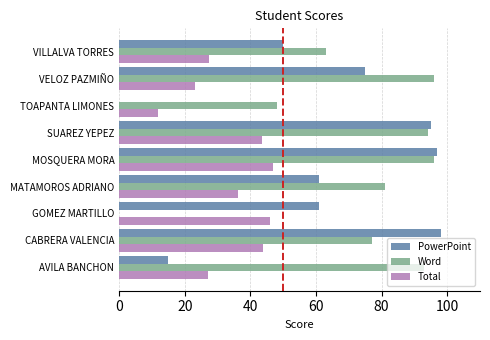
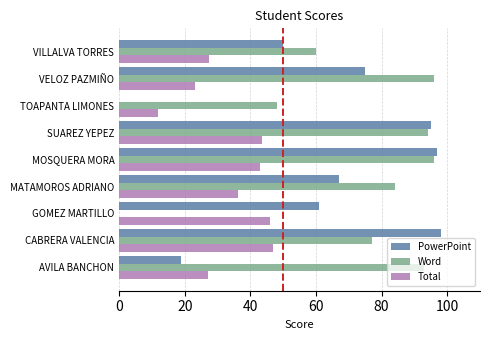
  {
    "PowerPoint": {
      "VILLALVA TORRES": 50,
      "VELOZ PAZMIÑO": 75,
      "TOAPANTA LIMONES": 0,
      "SUAREZ YEPEZ": 95,
      "MOSQUERA MORA": 97,
-     "MATAMOROS ADRIANO": 61,
+     "MATAMOROS ADRIANO": 67,
      "GOMEZ MARTILLO": 61,
      "CABRERA VALENCIA": 98,
-     "AVILA BANCHON": 15
+     "AVILA BANCHON": 19
    },
    "Word": {
-     "VILLALVA TORRES": 63,
+     "VILLALVA TORRES": 60,
      "VELOZ PAZMIÑO": 96,
      "TOAPANTA LIMONES": 48,
      "SUAREZ YEPEZ": 94,
      "MOSQUERA MORA": 96,
-     "MATAMOROS ADRIANO": 81,
+     "MATAMOROS ADRIANO": 84,
      "GOMEZ MARTILLO": 0,
      "CABRERA VALENCIA": 77
    },
    "Total": {
      "VILLALVA TORRES": 28,
      "VELOZ PAZMIÑO": 23,
      "TOAPANTA LIMONES": 12,
      "SUAREZ YEPEZ": 44,
-     "MOSQUERA MORA": 47,
+     "MOSQUERA MORA": 43,
      "MATAMOROS ADRIANO": 36,
      "GOMEZ MARTILLO": 46,
-     "CABRERA VALENCIA": 44,
+     "CABRERA VALENCIA": 47,
      "AVILA BANCHON": 27
    }
  }
